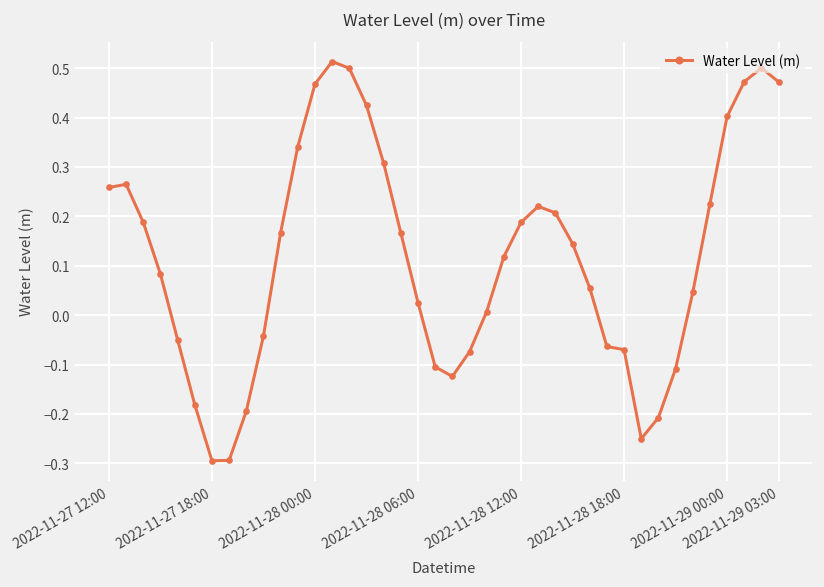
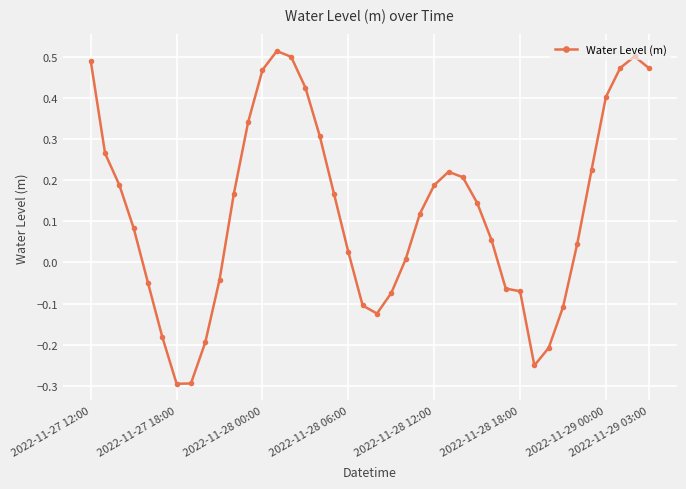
  {
-   "2022-11-27 12:00": 0.26,
+   "2022-11-27 12:00": 0.49,
    "2022-11-27 18:00": -0.29,
    "2022-11-28 00:00": 0.47,
    "2022-11-28 06:00": 0.03,
    "2022-11-28 12:00": 0.19,
    "2022-11-28 18:00": -0.07,
    "2022-11-29 00:00": 0.40,
    "2022-11-29 03:00": 0.47
  }
